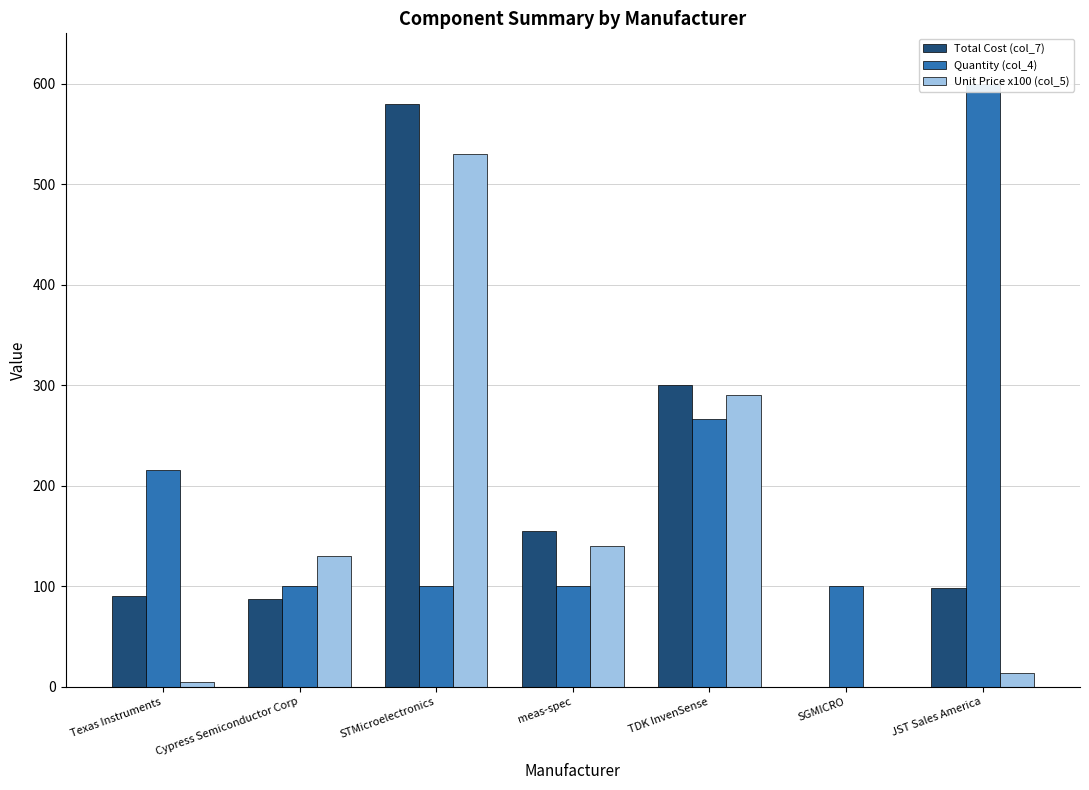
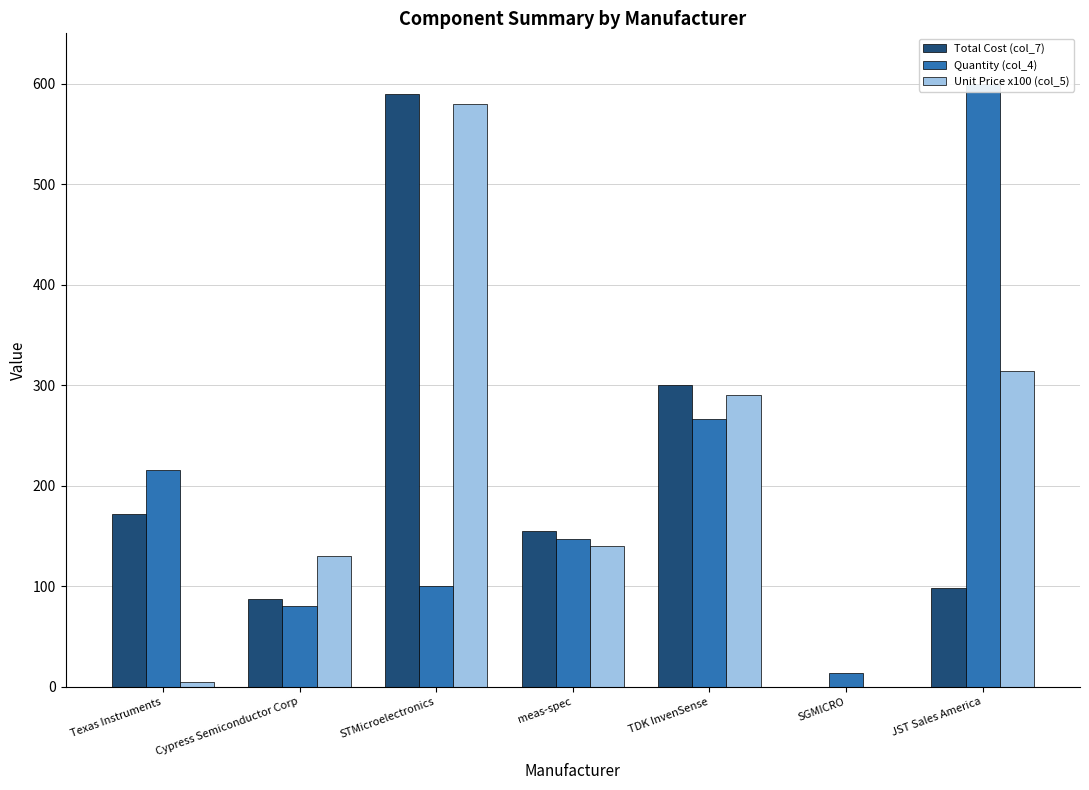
  {
    "Total Cost (col_7)": {
-     "Texas Instruments": 90,
+     "Texas Instruments": 172,
      "Cypress Semiconductor Corp": 87,
-     "STMicroelectronics": 580,
+     "STMicroelectronics": 590,
      "meas-spec": 155,
      "TDK InvenSense": 300,
      "SGMICRO": 0,
      "JST Sales America": 98
    },
    "Quantity (col_4)": {
      "Texas Instruments": 216,
-     "Cypress Semiconductor Corp": 100,
+     "Cypress Semiconductor Corp": 80,
      "STMicroelectronics": 100,
-     "meas-spec": 100,
+     "meas-spec": 147,
      "TDK InvenSense": 266,
-     "SGMICRO": 100
+     "SGMICRO": 14
    },
    "Unit Price x100 (col_5)": {
      "Texas Instruments": 5,
      "Cypress Semiconductor Corp": 130,
-     "STMicroelectronics": 530,
+     "STMicroelectronics": 580,
      "meas-spec": 140,
      "TDK InvenSense": 290,
      "SGMICRO": 0,
-     "JST Sales America": 14
+     "JST Sales America": 314
    }
  }
